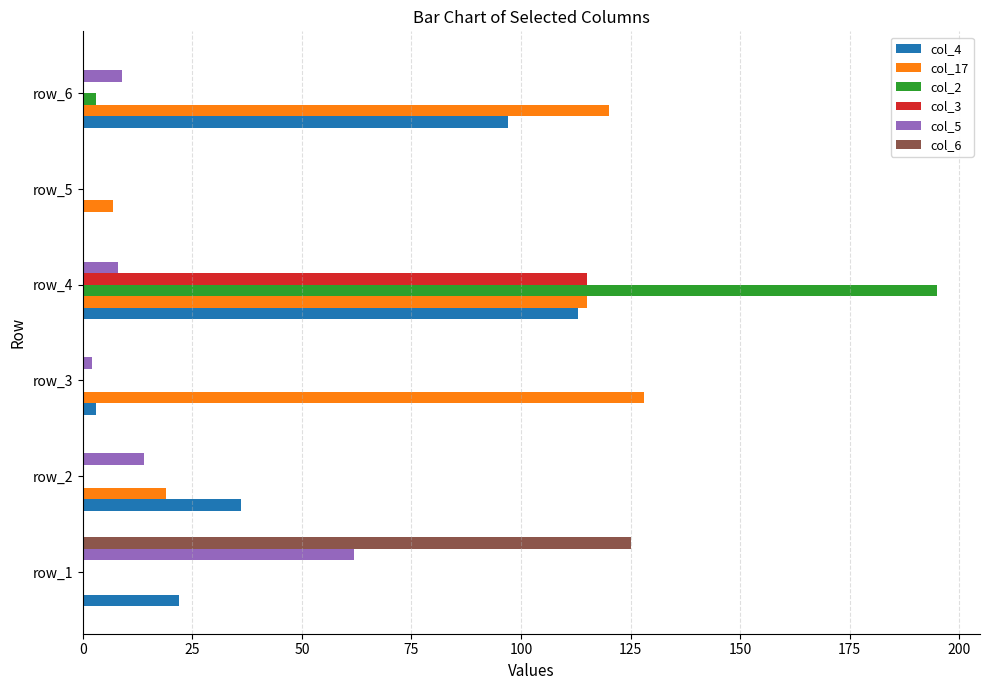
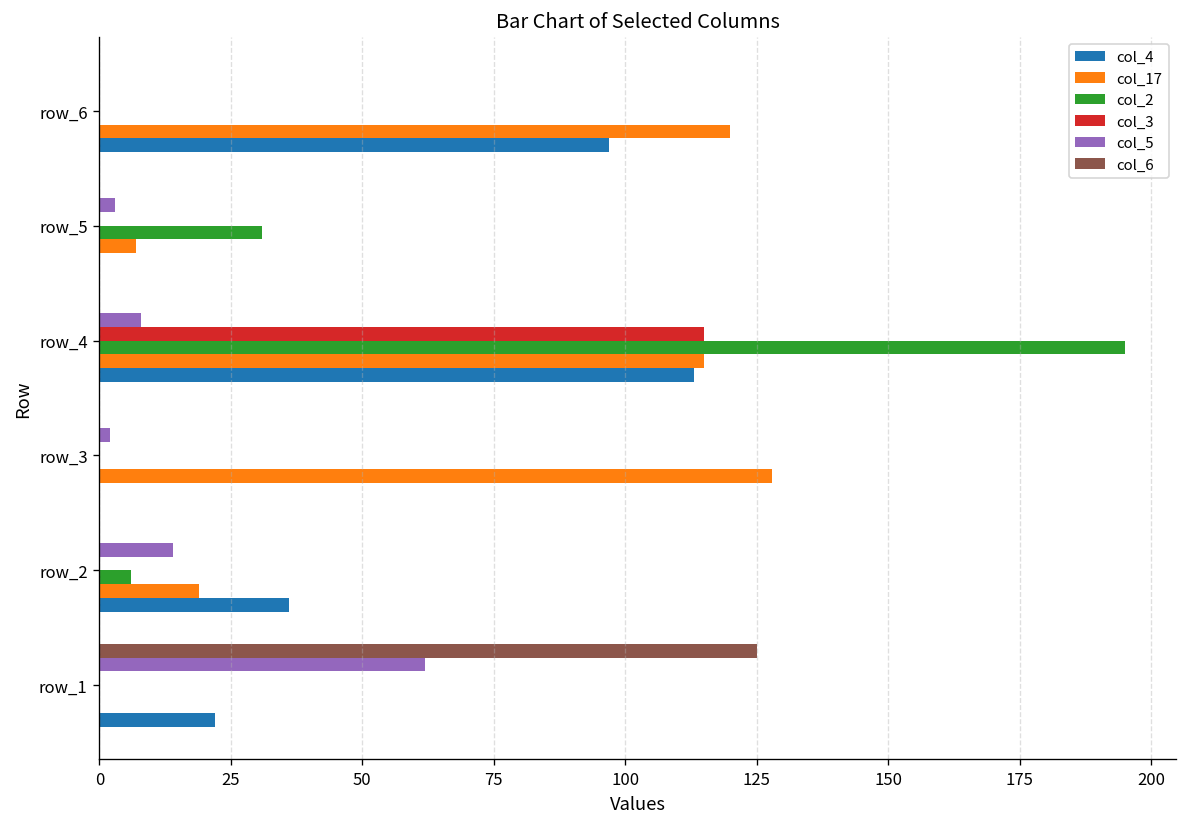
  {
    "col_4": {
      "row_6": 97,
      "row_5": 0,
      "row_4": 113,
-     "row_3": 3,
+     "row_3": 0,
      "row_2": 36,
      "row_1": 22
    },
    "col_17": {
      "row_6": 120,
      "row_5": 7,
      "row_4": 115,
      "row_3": 128,
      "row_2": 19,
      "row_1": 0
    },
    "col_2": {
-     "row_6": 3,
-     "row_5": 0,
+     "row_6": 0,
+     "row_5": 31,
      "row_4": 195,
      "row_3": 0,
-     "row_2": 0,
+     "row_2": 6,
      "row_1": 0
    },
    "col_3": {
      "row_6": 0,
      "row_5": 0,
      "row_4": 115,
      "row_3": 0,
      "row_2": 0,
      "row_1": 0
    },
    "col_5": {
-     "row_6": 9,
-     "row_5": 0,
+     "row_6": 0,
+     "row_5": 3,
      "row_4": 8,
      "row_3": 2,
      "row_2": 14,
      "row_1": 62
    },
    "col_6": {
      "row_6": 0,
      "row_5": 0,
      "row_4": 0,
      "row_3": 0,
      "row_2": 0,
      "row_1": 125
    }
  }
